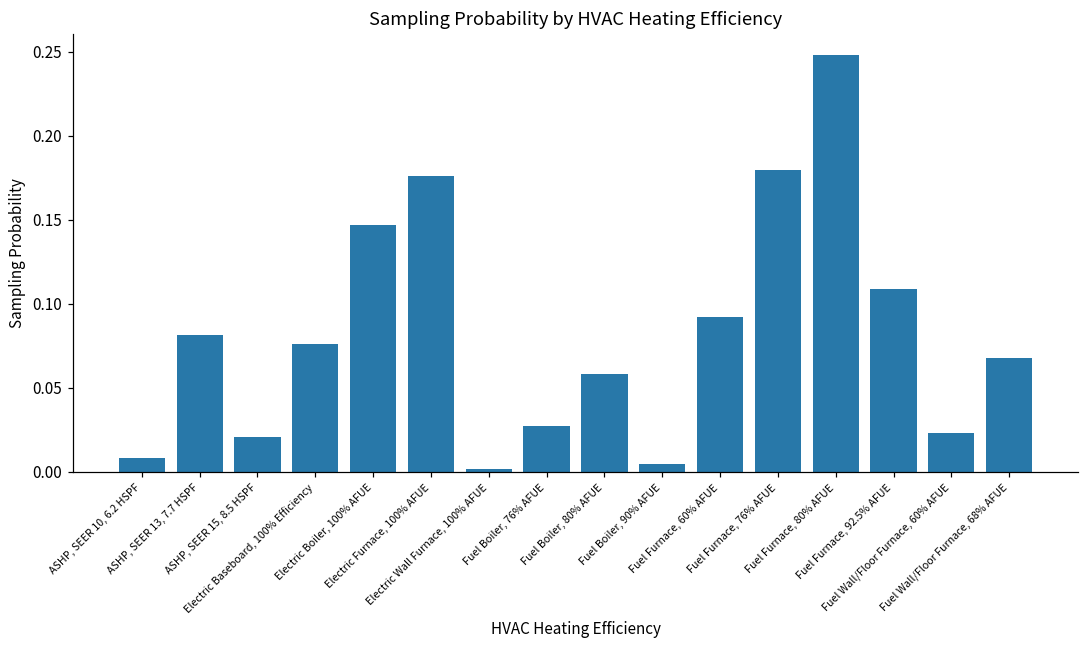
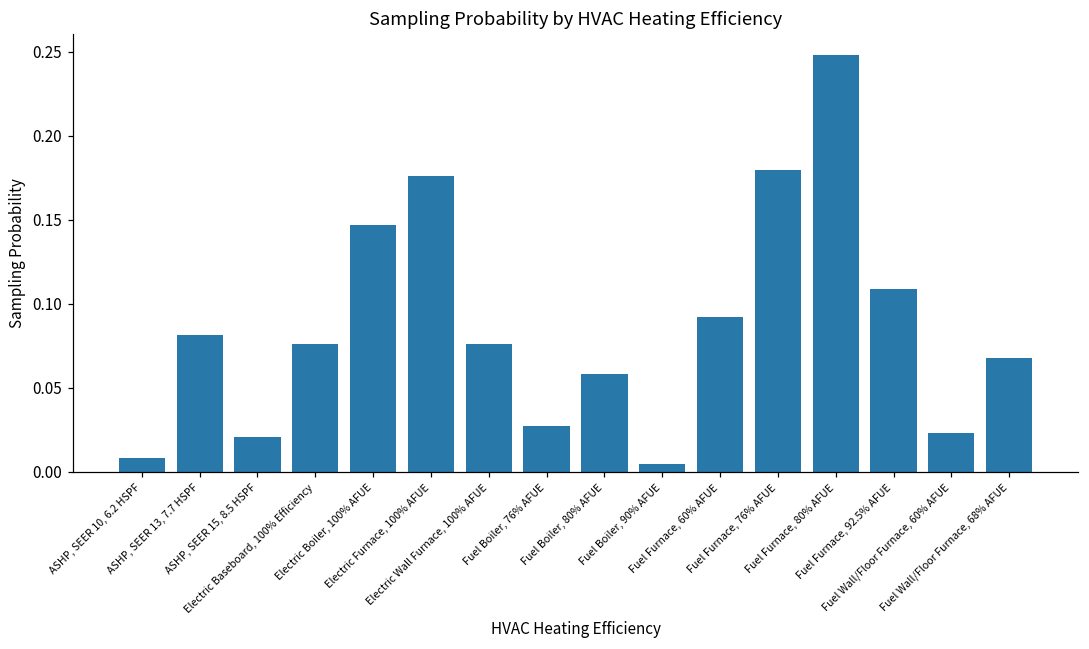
  {
    "ASHP, SEER 10, 6.2 HSPF": 0.008,
    "ASHP, SEER 13, 7.7 HSPF": 0.082,
    "ASHP, SEER 15, 8.5 HSPF": 0.021,
    "Electric Baseboard, 100% Efficiency": 0.076,
    "Electric Boiler, 100% AFUE": 0.147,
    "Electric Furnace, 100% AFUE": 0.176,
-   "Electric Wall Furnace, 100% AFUE": 0.002,
+   "Electric Wall Furnace, 100% AFUE": 0.076,
    "Fuel Boiler, 76% AFUE": 0.027,
    "Fuel Boiler, 80% AFUE": 0.058,
    "Fuel Boiler, 90% AFUE": 0.004,
    "Fuel Furnace, 60% AFUE": 0.092,
    "Fuel Furnace, 76% AFUE": 0.180,
    "Fuel Furnace, 80% AFUE": 0.248,
    "Fuel Furnace, 92.5% AFUE": 0.109,
    "Fuel Wall/Floor Furnace, 60% AFUE": 0.023,
    "Fuel Wall/Floor Furnace, 68% AFUE": 0.068
  }
